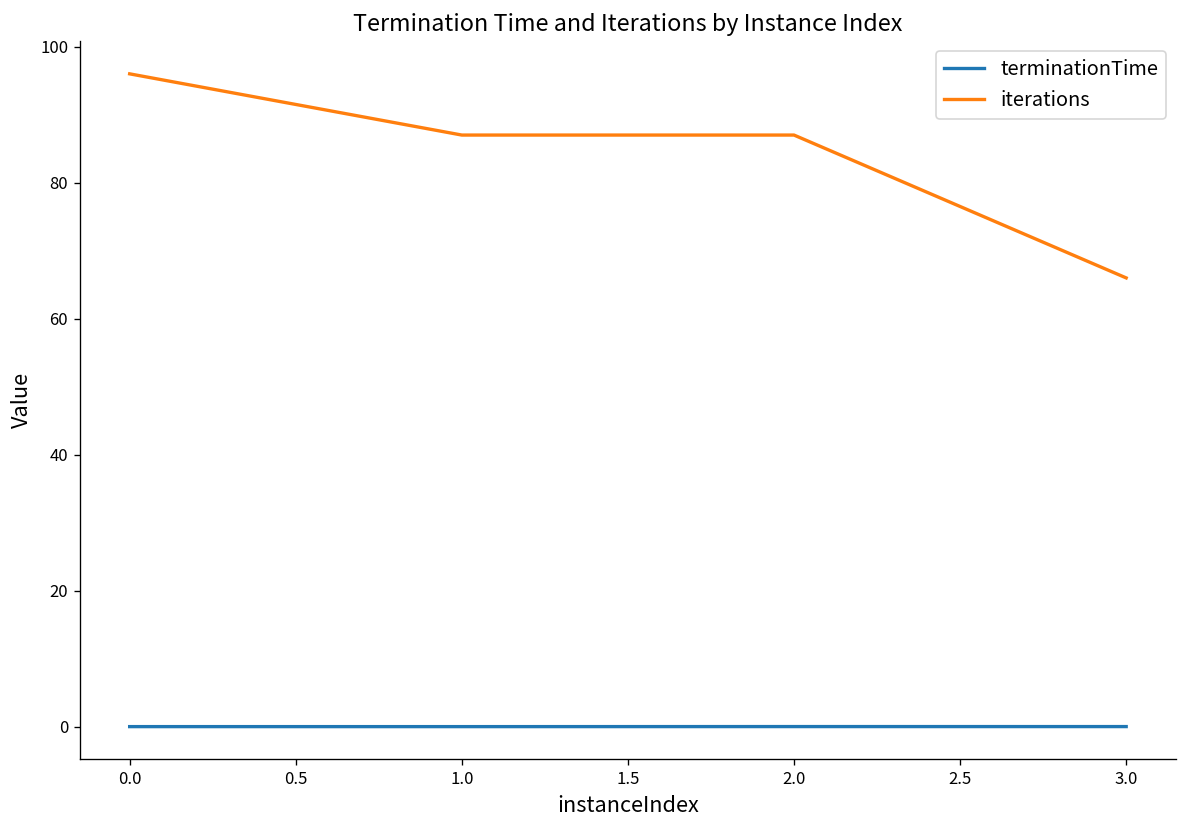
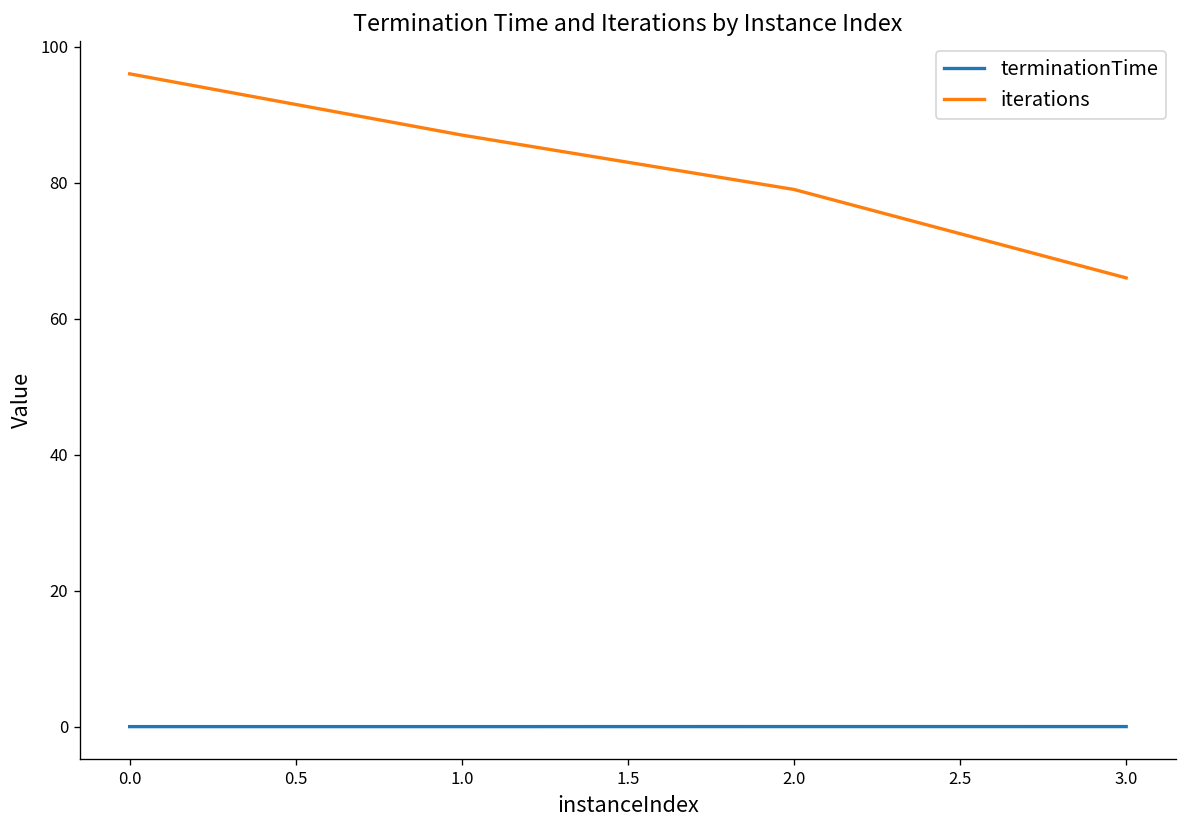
  {
    "terminationTime": {
      "0.0": 0,
      "1.0": 0,
      "2.0": 0,
      "3.0": 0
    },
    "iterations": {
      "0.0": 96,
      "1.0": 87,
-     "2.0": 87,
+     "2.0": 79,
      "3.0": 66
    }
  }
